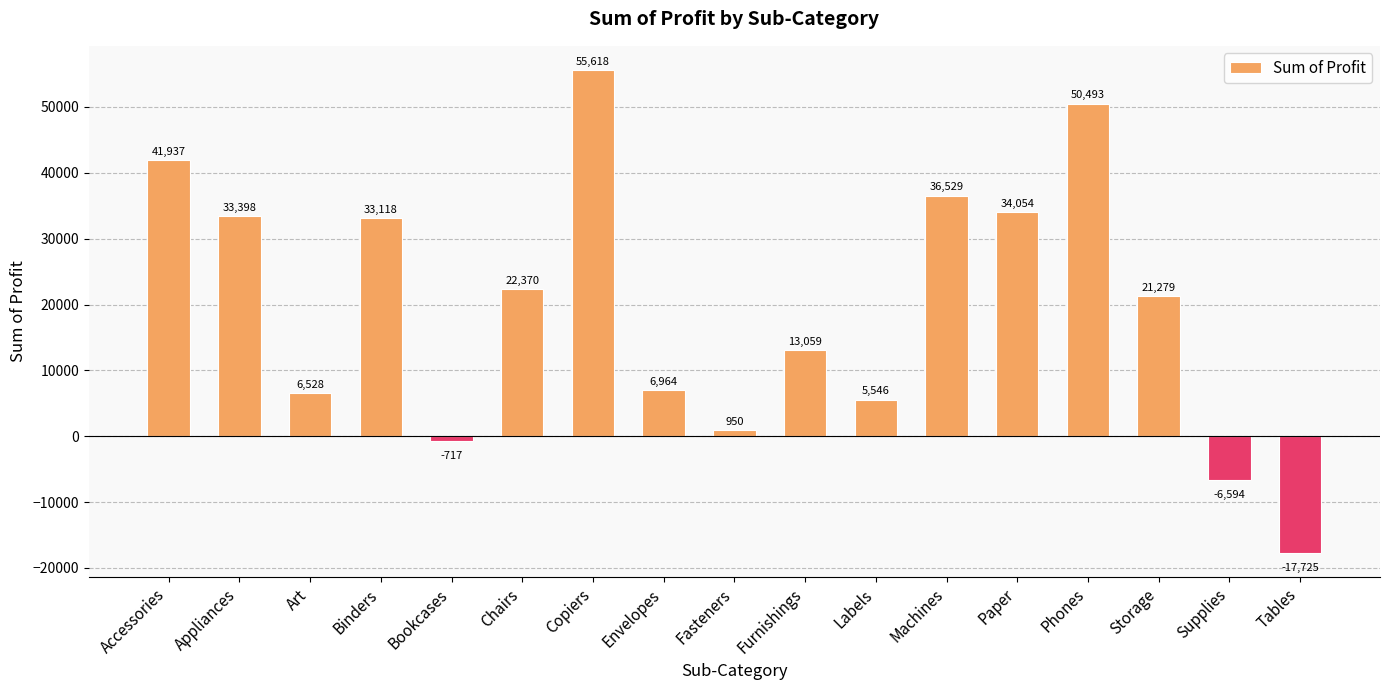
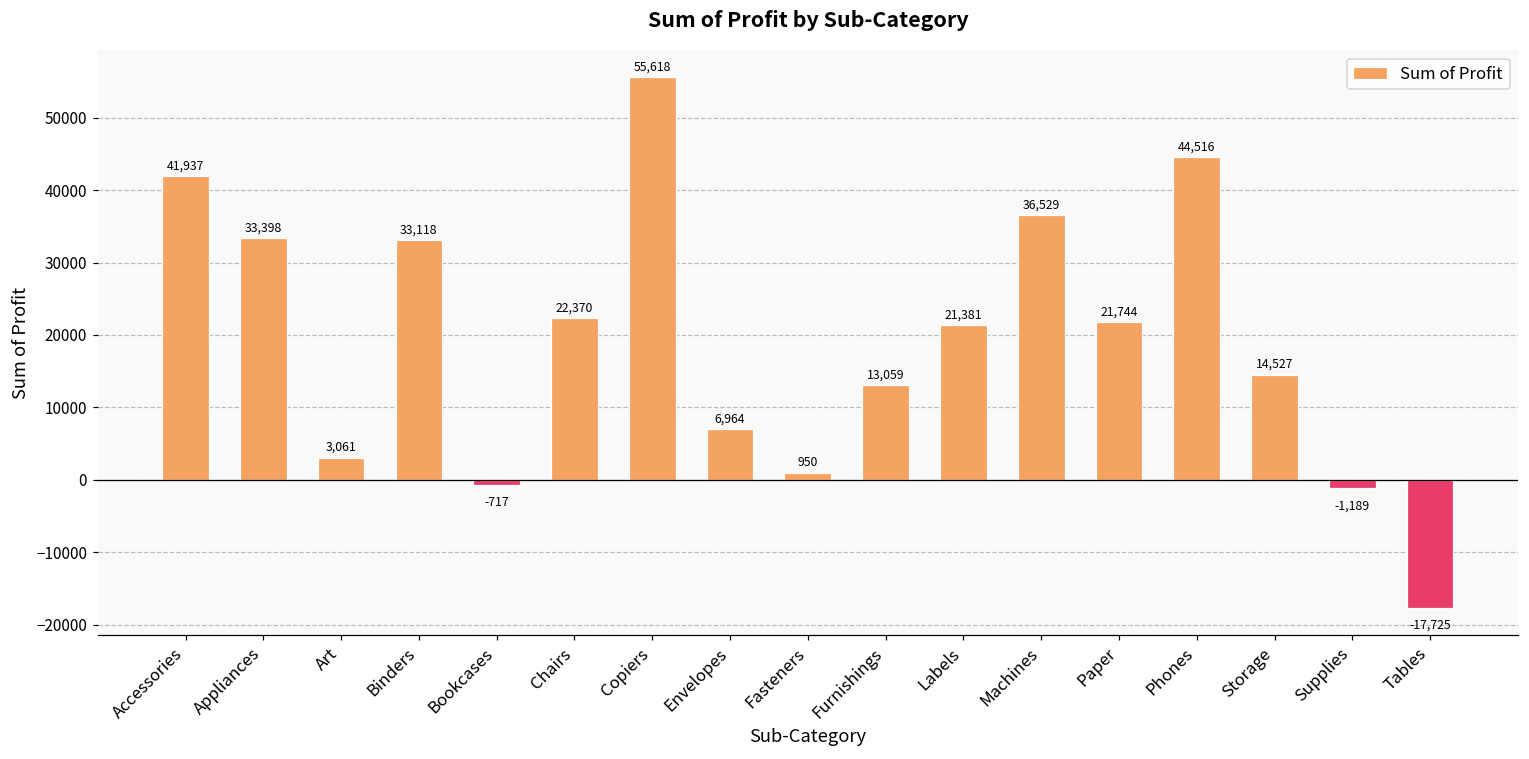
  {
    "Accessories": "41,937",
    "Appliances": "33,398",
-   "Art": "6,528",
+   "Art": "3,061",
    "Binders": "33,118",
    "Bookcases": "-717",
    "Chairs": "22,370",
    "Copiers": "55,618",
    "Envelopes": "6,964",
    "Fasteners": "950",
    "Furnishings": "13,059",
-   "Labels": "5,546",
+   "Labels": "21,381",
    "Machines": "36,529",
-   "Paper": "34,054",
-   "Phones": "50,493",
-   "Storage": "21,279",
-   "Supplies": "-6,594",
+   "Paper": "21,744",
+   "Phones": "44,516",
+   "Storage": "14,527",
+   "Supplies": "-1,189",
    "Tables": "-17,725"
  }
